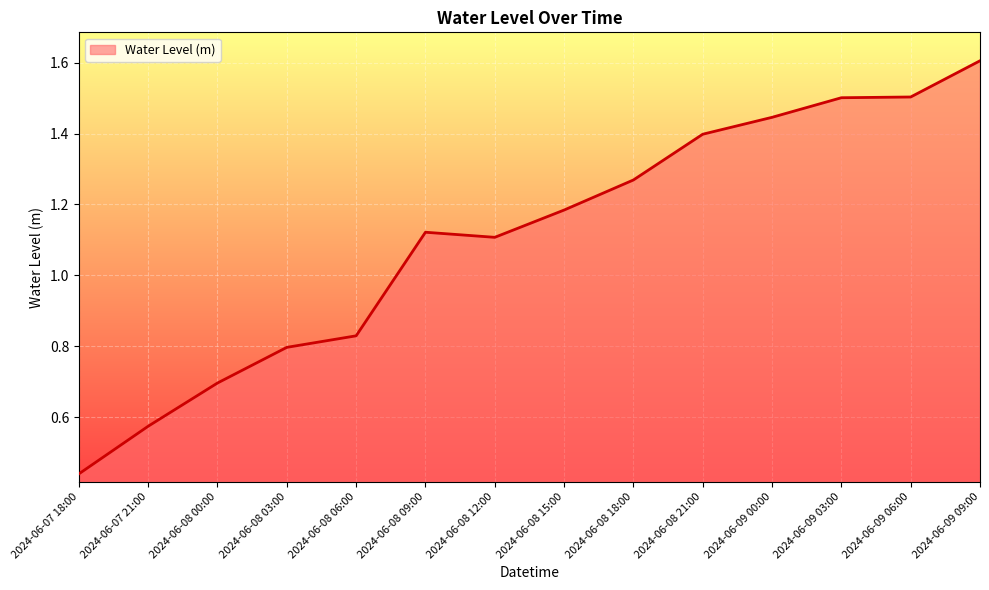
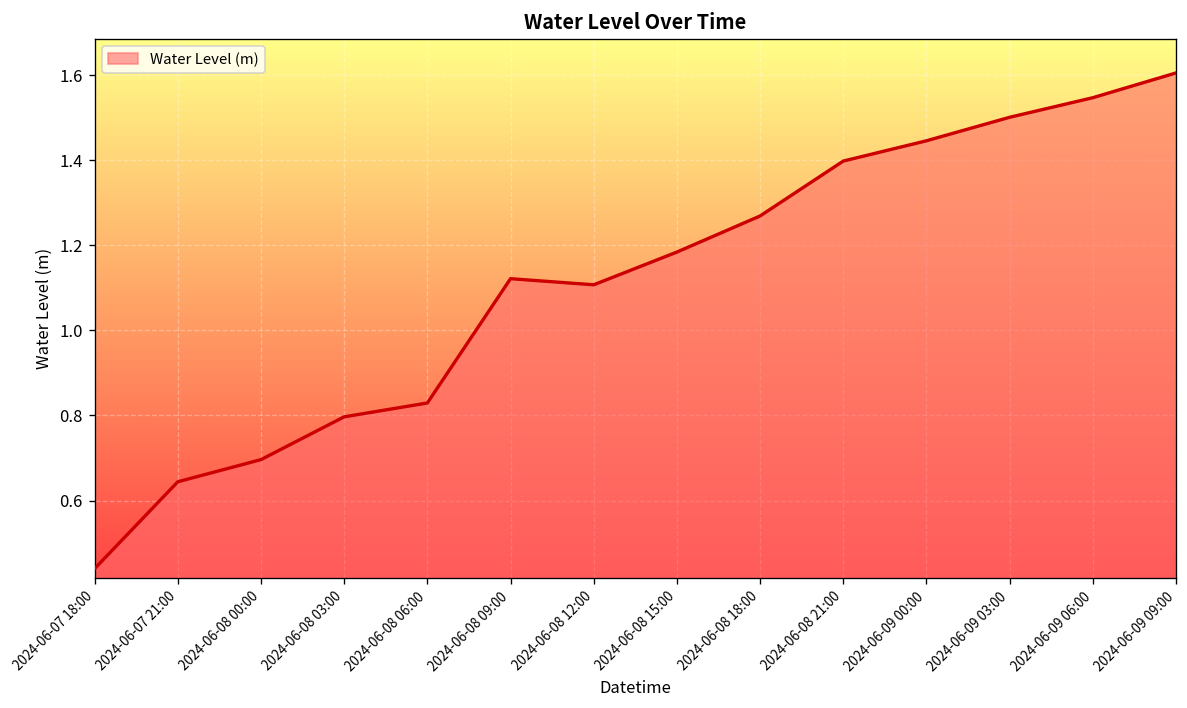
  {
    "2024-06-07 18:00": 0.44,
-   "2024-06-07 21:00": 0.57,
+   "2024-06-07 21:00": 0.64,
    "2024-06-08 00:00": 0.70,
    "2024-06-08 03:00": 0.80,
    "2024-06-08 06:00": 0.83,
    "2024-06-08 09:00": 1.12,
    "2024-06-08 12:00": 1.11,
    "2024-06-08 15:00": 1.18,
    "2024-06-08 18:00": 1.27,
    "2024-06-08 21:00": 1.40,
    "2024-06-09 00:00": 1.45,
    "2024-06-09 03:00": 1.50,
-   "2024-06-09 06:00": 1.50,
+   "2024-06-09 06:00": 1.55,
    "2024-06-09 09:00": 1.61
  }
